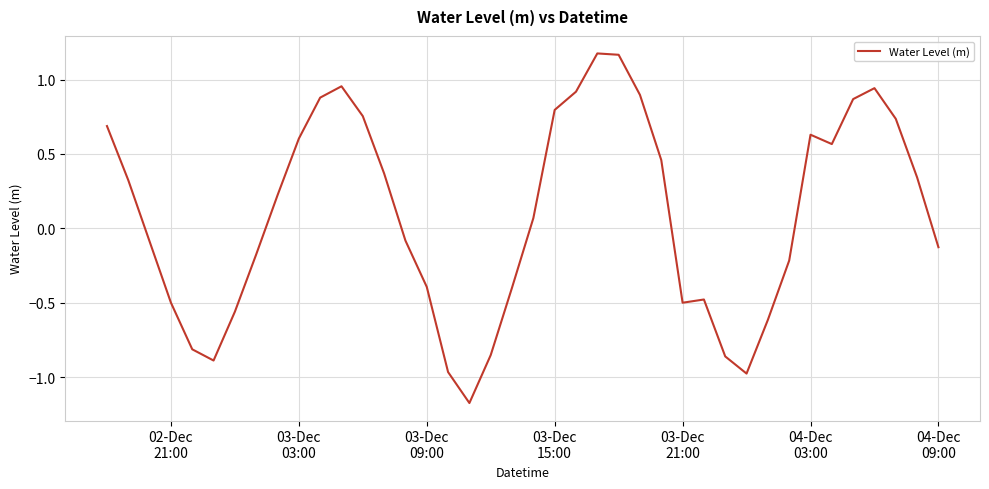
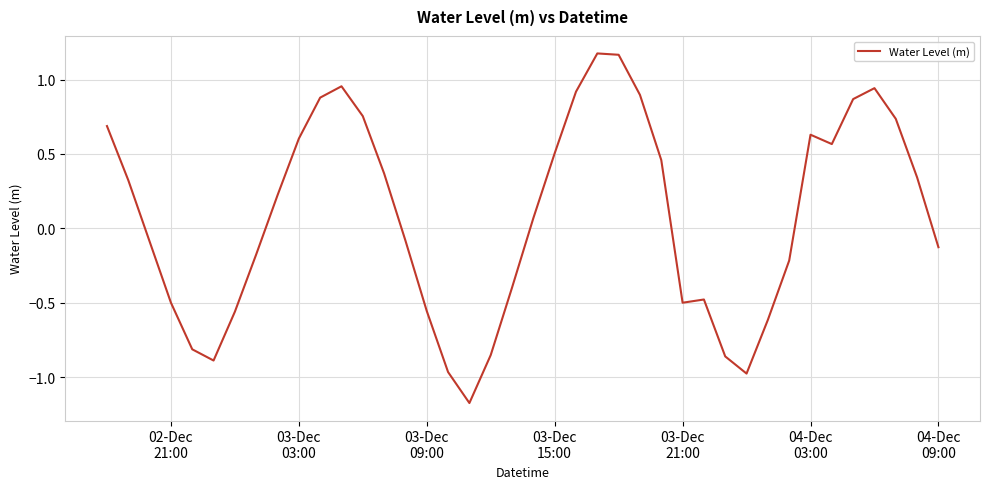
  {
    "02-Dec 21:00": -0.50,
    "03-Dec 03:00": 0.60,
-   "03-Dec 09:00": -0.39,
-   "03-Dec 15:00": 0.80,
+   "03-Dec 09:00": -0.56,
+   "03-Dec 15:00": 0.50,
    "03-Dec 21:00": -0.50,
    "04-Dec 03:00": 0.63,
    "04-Dec 09:00": -0.13
  }
